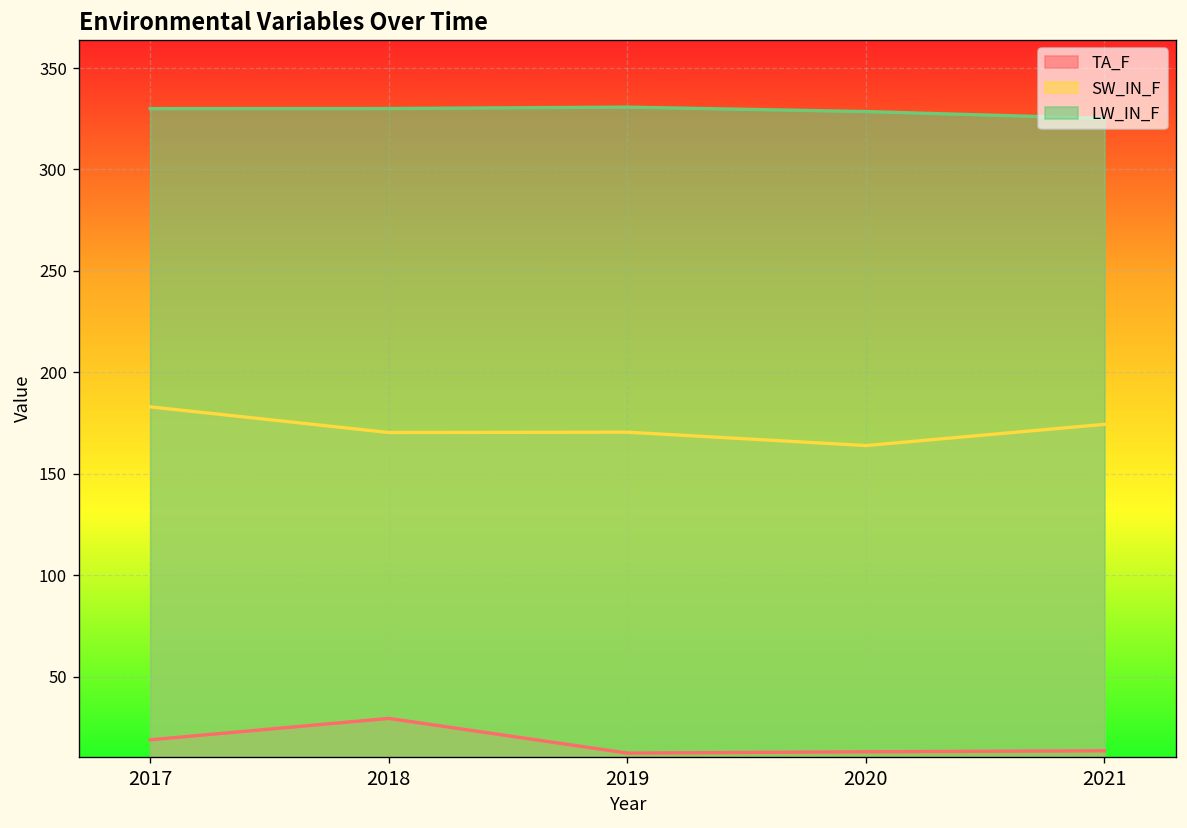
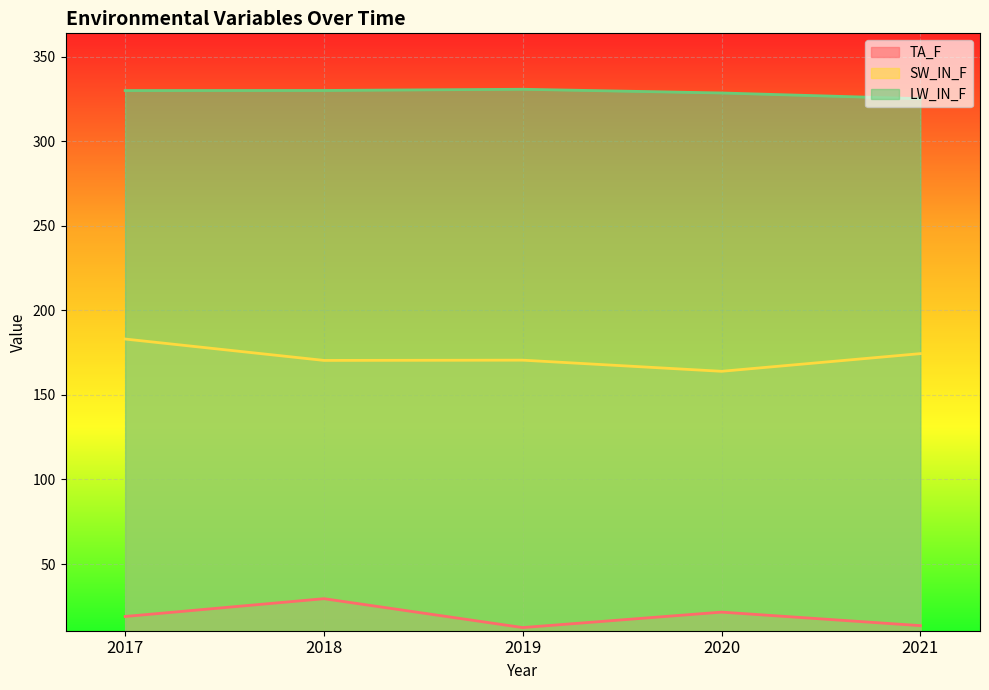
  {
    "TA_F": {
      "2017": 19,
      "2018": 30,
      "2019": 12,
-     "2020": 13,
+     "2020": 22,
      "2021": 14
    },
    "SW_IN_F": {
      "2017": 183,
      "2018": 170,
      "2019": 171,
      "2020": 164,
      "2021": 174
    },
    "LW_IN_F": {
      "2017": 330,
      "2018": 330,
      "2019": 331,
      "2020": 329
    }
  }
